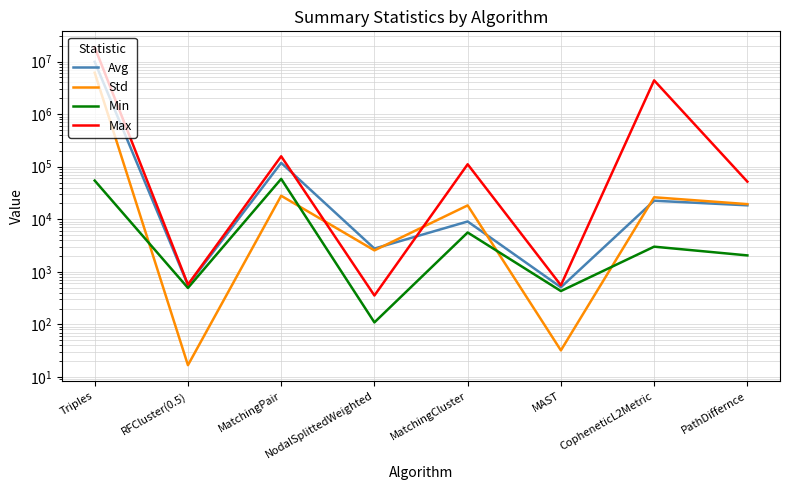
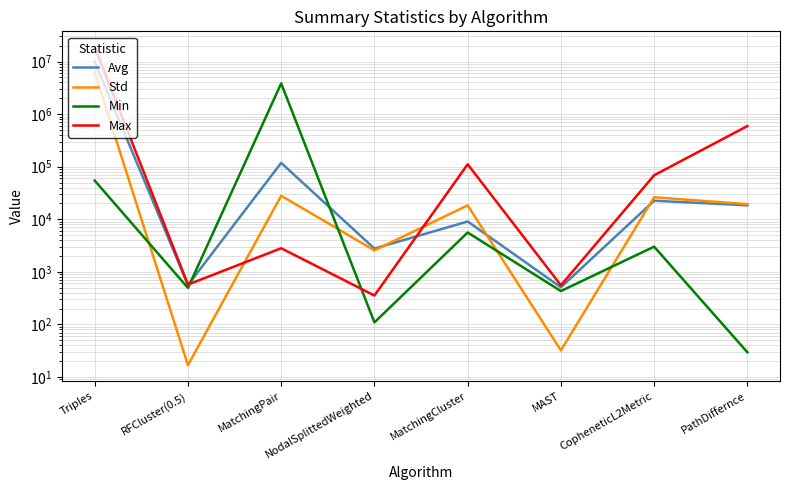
  {
    "Avg": {
      "MatchingPair": 120000,
      "MatchingCluster": 9000,
      "CopheneticL2Metric": 23000
    },
    "Std": {
      "RFCluster(0.5)": 17,
      "MatchingPair": 30000,
      "MatchingCluster": 18000,
      "MAST": 30,
      "CopheneticL2Metric": 30000
    },
    "Min": {
      "Triples": 50000,
      "RFCluster(0.5)": 500,
-     "MatchingPair": 60000,
+     "MatchingPair": 4000000,
      "NodalSplittedWeighted": 110,
      "MatchingCluster": 6000,
      "MAST": 400,
      "CopheneticL2Metric": 3000,
-     "PathDiffernce": 2100
+     "PathDiffernce": 30
    },
    "Max": {
-     "MatchingPair": 160000,
+     "MatchingPair": 3000,
      "NodalSplittedWeighted": 400,
      "MatchingCluster": 110000,
-     "CopheneticL2Metric": 4000000,
-     "PathDiffernce": 50000
+     "CopheneticL2Metric": 70000,
+     "PathDiffernce": 600000
    }
  }
